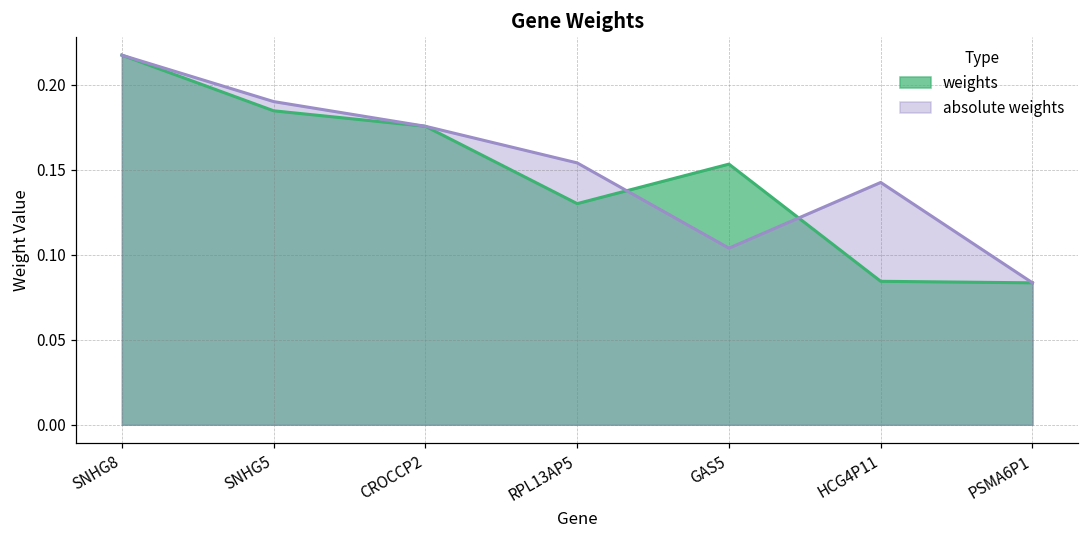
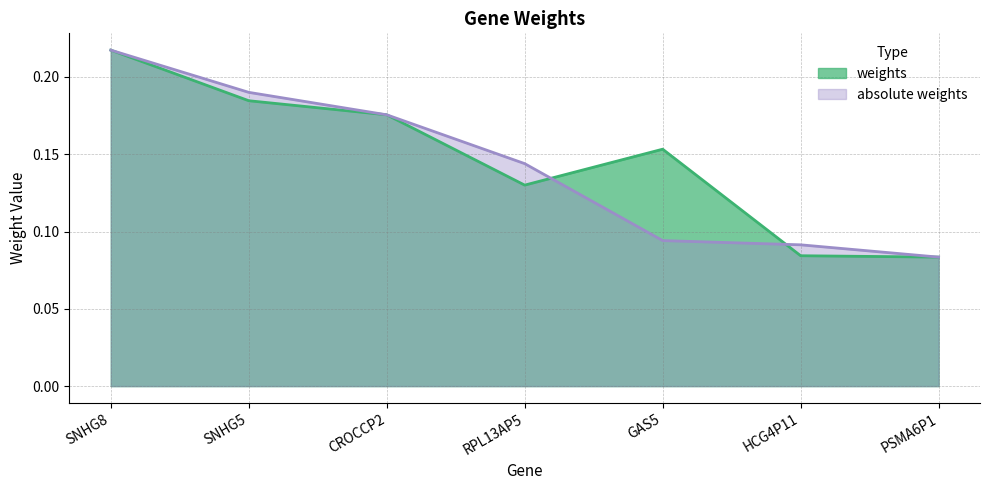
  {
    "weights": {
      "SNHG5": 0.185,
      "RPL13AP5": 0.130,
      "GAS5": 0.153,
      "HCG4P11": 0.084
    },
    "absolute weights": {
      "SNHG5": 0.190,
-     "RPL13AP5": 0.154,
-     "GAS5": 0.104,
-     "HCG4P11": 0.142
+     "RPL13AP5": 0.144,
+     "GAS5": 0.094,
+     "HCG4P11": 0.091
    }
  }
